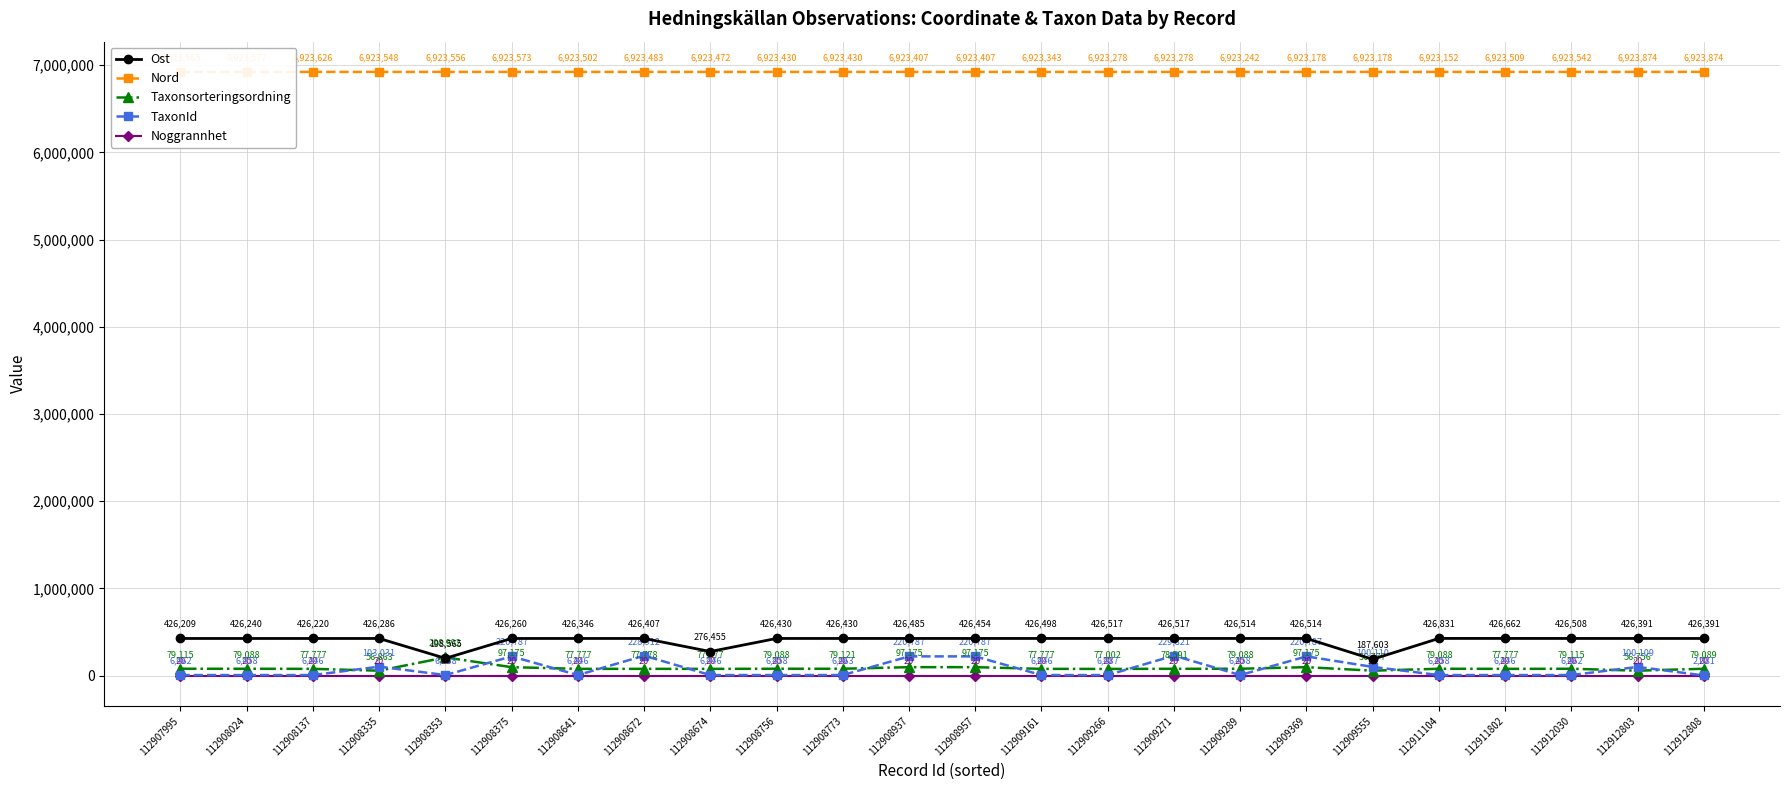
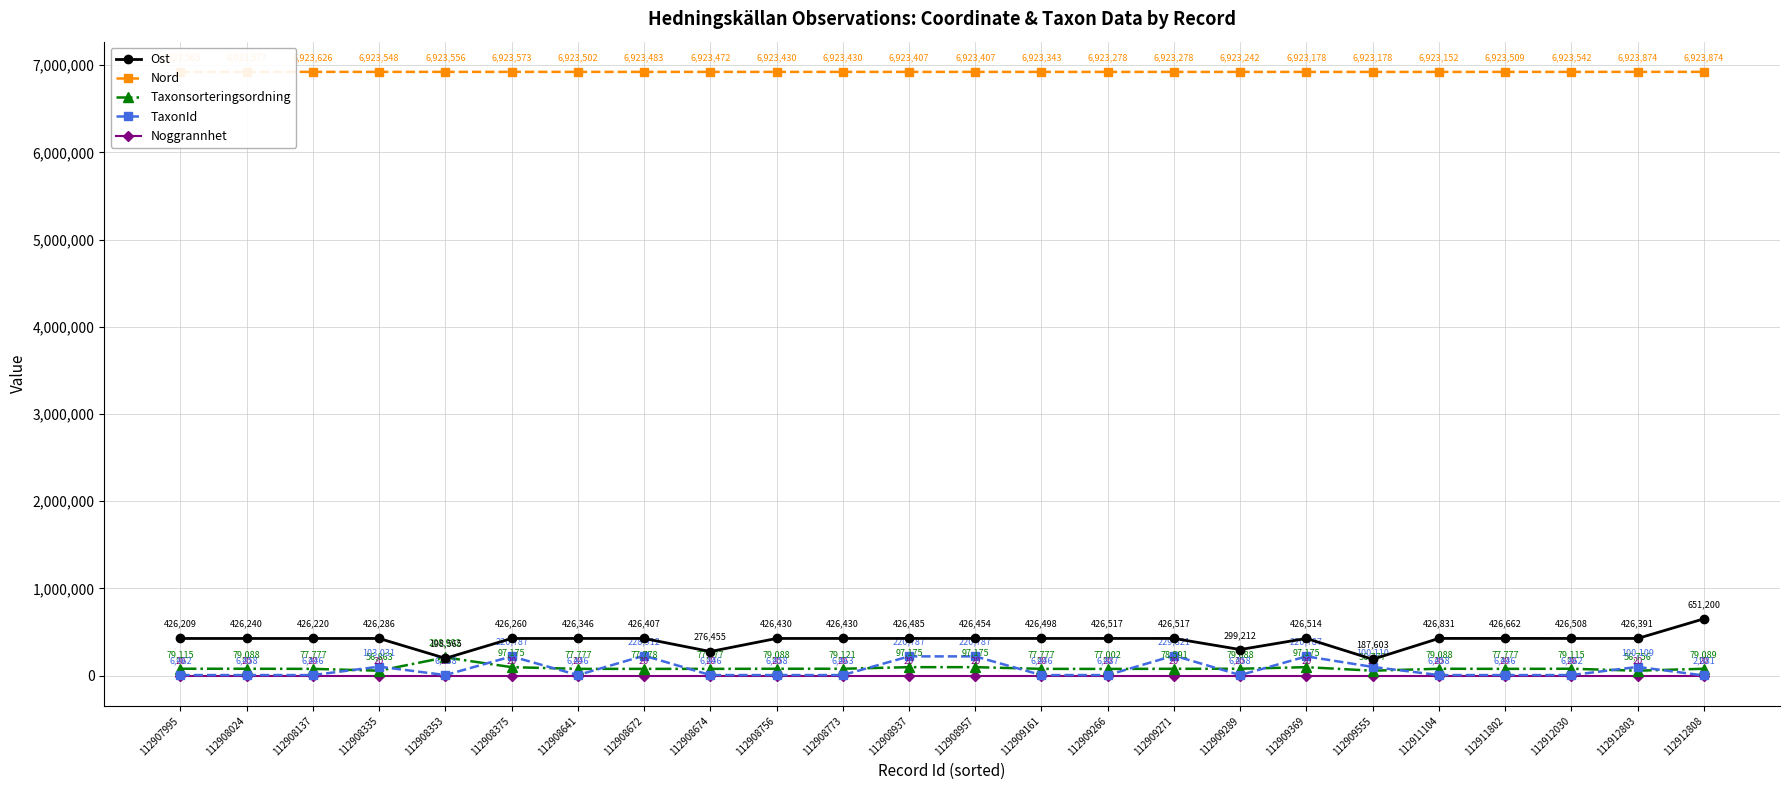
  {
    "Ost": {
      "112907995": "426,209",
      "112908024": "426,240",
      "112908137": "426,220",
      "112908335": "426,286",
      "112908375": "426,260",
      "112908641": "426,346",
      "112908672": "426,407",
      "112908674": "276,455",
      "112908756": "426,430",
      "112908773": "426,430",
      "112908937": "426,485",
      "112908957": "426,454",
      "112909161": "426,498",
      "112909266": "426,517",
      "112909271": "426,517",
-     "112909289": "426,514",
+     "112909289": "299,212",
      "112909369": "426,514",
      "112911104": "426,831",
      "112911802": "426,662",
      "112912030": "426,508",
      "112912803": "426,391",
-     "112912808": "426,391"
+     "112912808": "651,200"
    },
    "Nord": {
      "112908335": "6,923,548",
      "112908353": "6,923,556",
      "112908375": "6,923,573",
      "112908641": "6,923,502",
      "112908672": "6,923,483",
      "112908674": "6,923,472",
      "112908756": "6,923,430",
      "112908773": "6,923,430",
      "112908937": "6,923,407",
      "112908957": "6,923,407",
      "112909161": "6,923,343",
      "112909266": "6,923,278",
      "112909271": "6,923,278",
      "112909289": "6,923,242",
      "112909369": "6,923,178",
      "112909555": "6,923,178",
      "112911104": "6,923,152",
      "112911802": "6,923,509",
      "112912030": "6,923,542",
      "112912803": "6,923,874",
      "112912808": "6,923,874"
    }
  }
